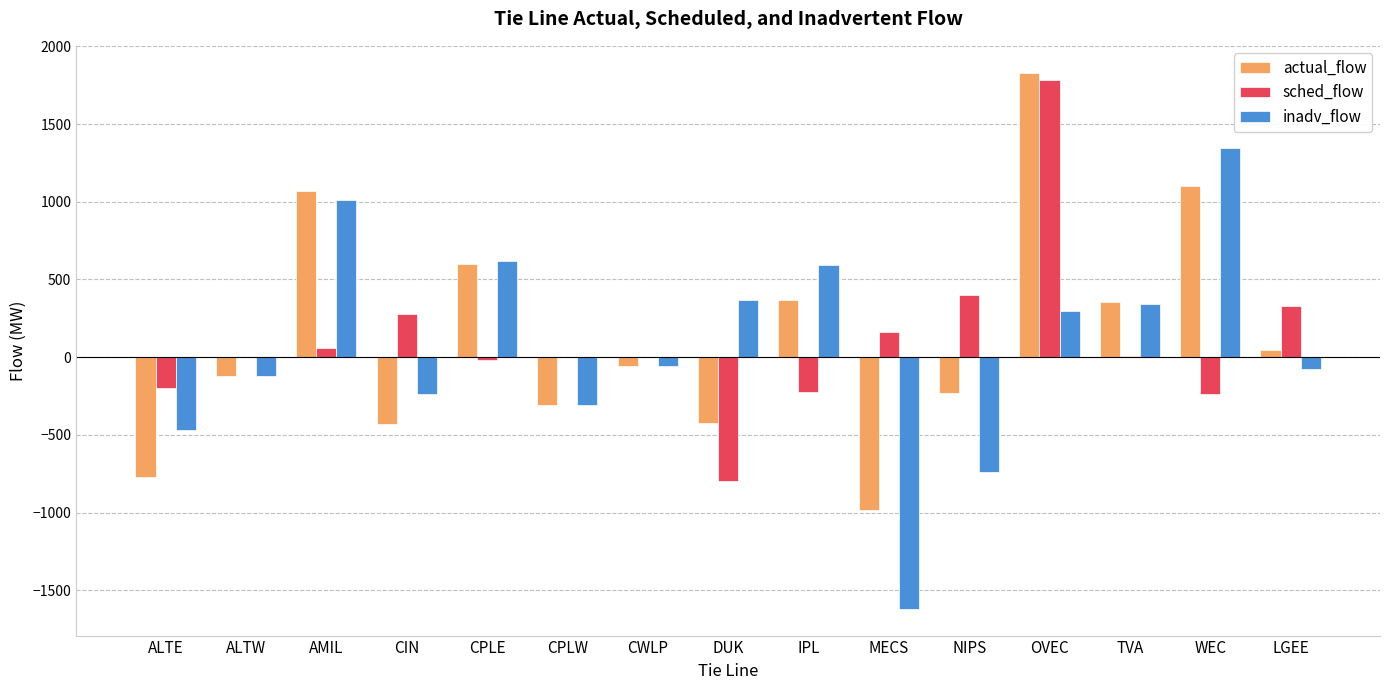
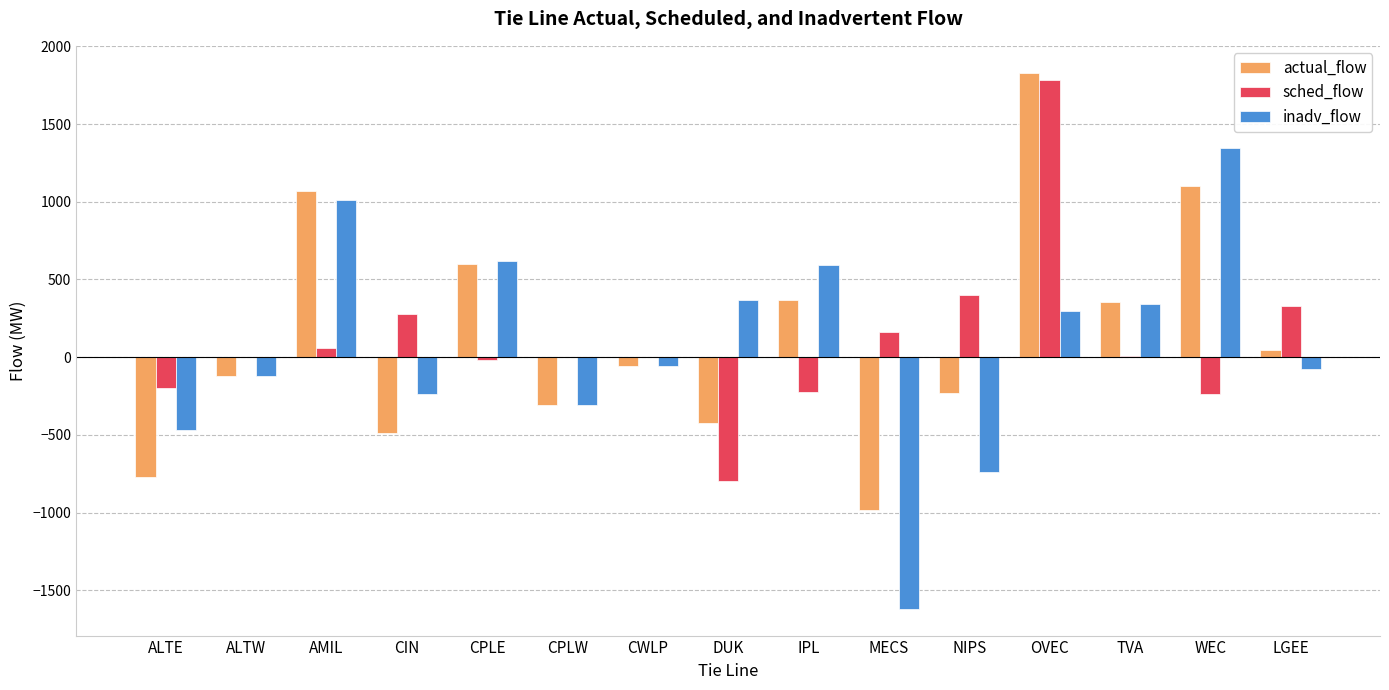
  {
    "actual_flow": {
      "ALTE": -770,
      "ALTW": -120,
      "AMIL": 1070,
-     "CIN": -430,
+     "CIN": -490,
      "CPLE": 600,
      "CPLW": -310,
      "CWLP": -60,
      "DUK": -430,
      "IPL": 370,
      "MECS": -990,
      "NIPS": -230,
      "OVEC": 1830,
      "TVA": 360,
      "WEC": 1100,
      "LGEE": 50
    },
    "sched_flow": {
      "ALTE": -200,
      "ALTW": 0,
      "AMIL": 60,
      "CIN": 280,
      "CPLE": -20,
      "CPLW": 0,
      "CWLP": 0,
      "DUK": -800,
      "IPL": -230,
      "MECS": 160,
      "NIPS": 400,
      "OVEC": 1780,
      "WEC": -240,
      "LGEE": 330
    },
    "inadv_flow": {
      "ALTE": -470,
      "ALTW": -120,
      "AMIL": 1010,
      "CIN": -240,
      "CPLE": 620,
      "CPLW": -310,
      "CWLP": -60,
      "DUK": 370,
      "IPL": 590,
      "MECS": -1620,
      "NIPS": -740,
      "OVEC": 300,
      "TVA": 350,
      "WEC": 1340,
      "LGEE": -80
    }
  }
